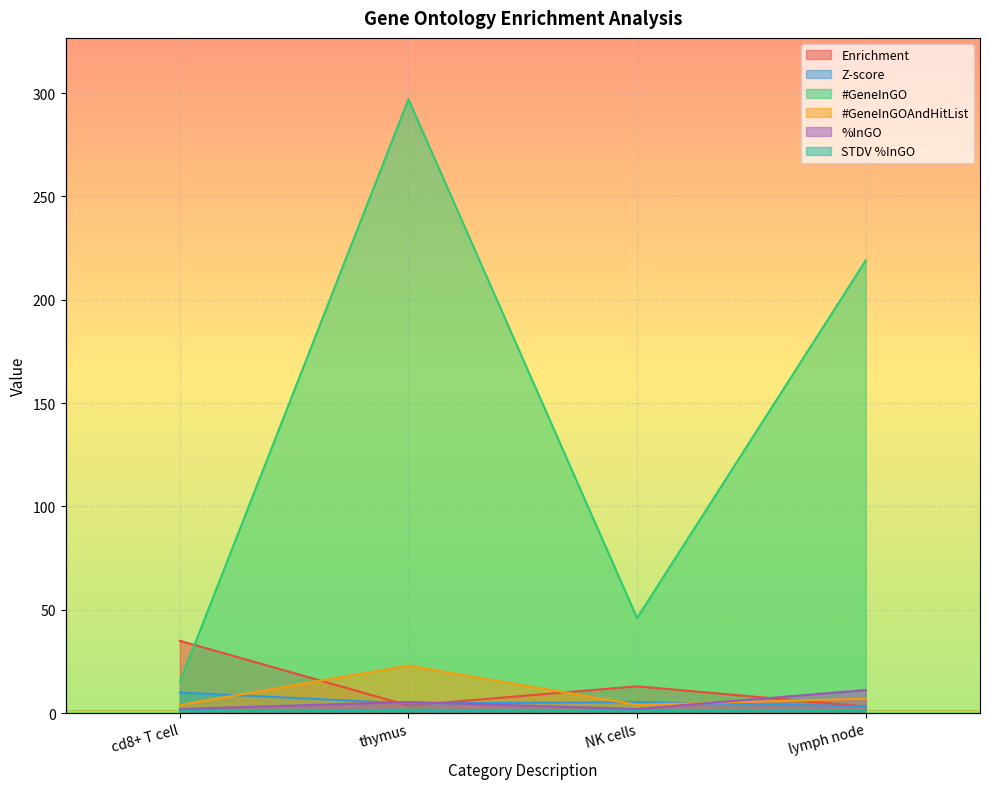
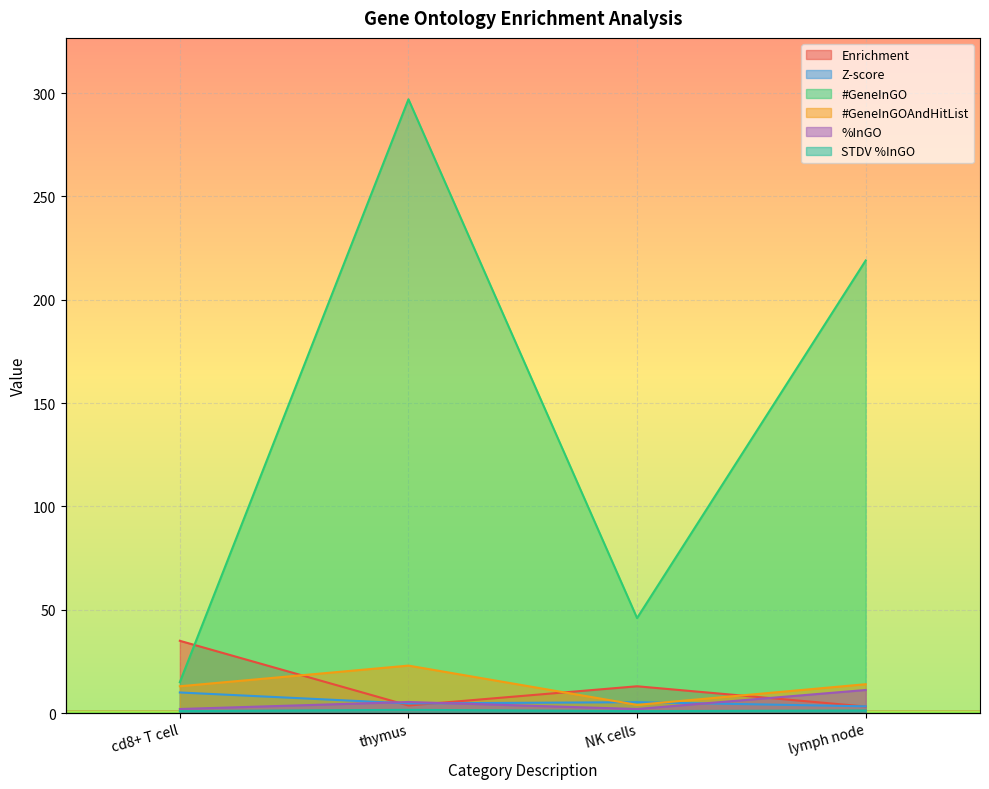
  {
    "Enrichment": {
      "cd8+ T cell": 35,
      "NK cells": 13
    },
    "#GeneInGOAndHitList": {
-     "cd8+ T cell": 4,
+     "cd8+ T cell": 13,
      "thymus": 23,
      "NK cells": 4,
-     "lymph node": 7
+     "lymph node": 14
    },
    "%InGO": {
      "lymph node": 11
    }
  }
